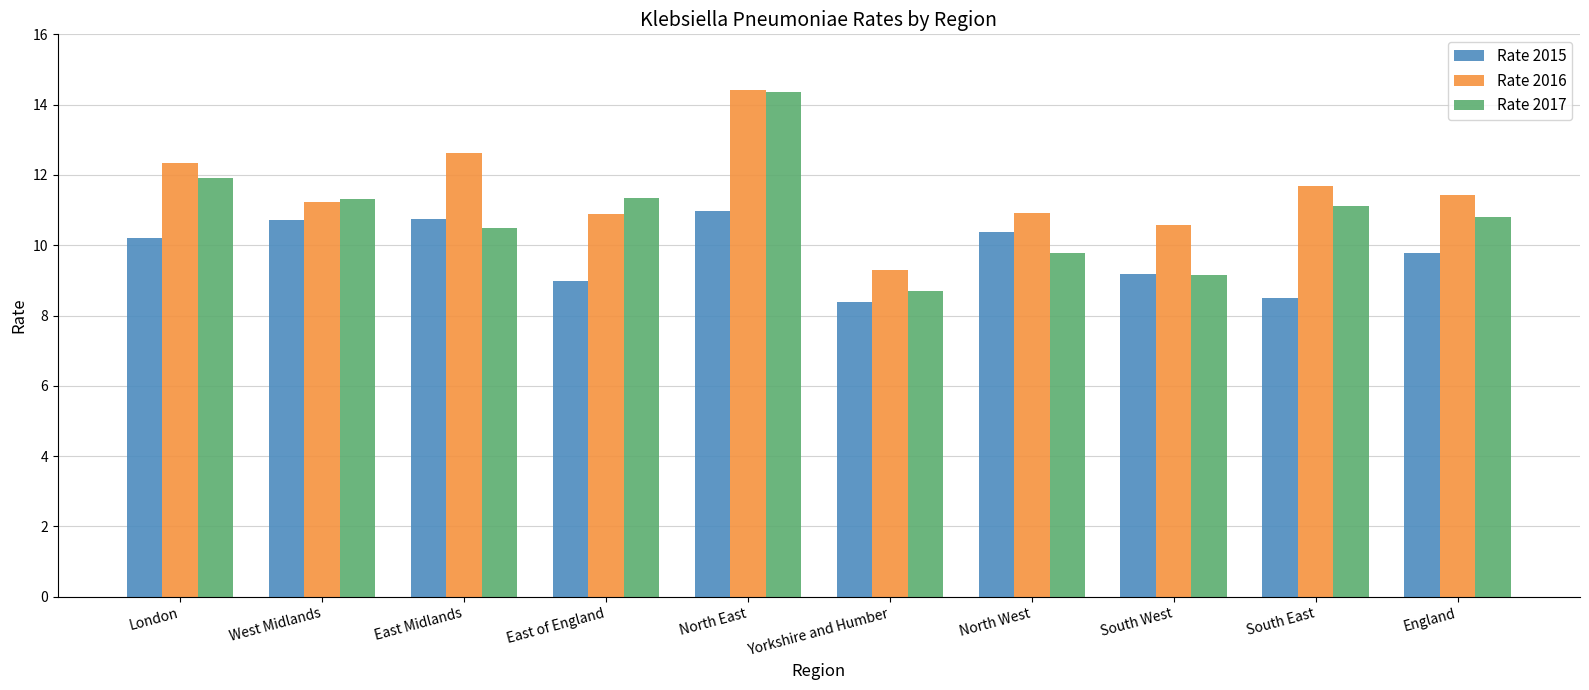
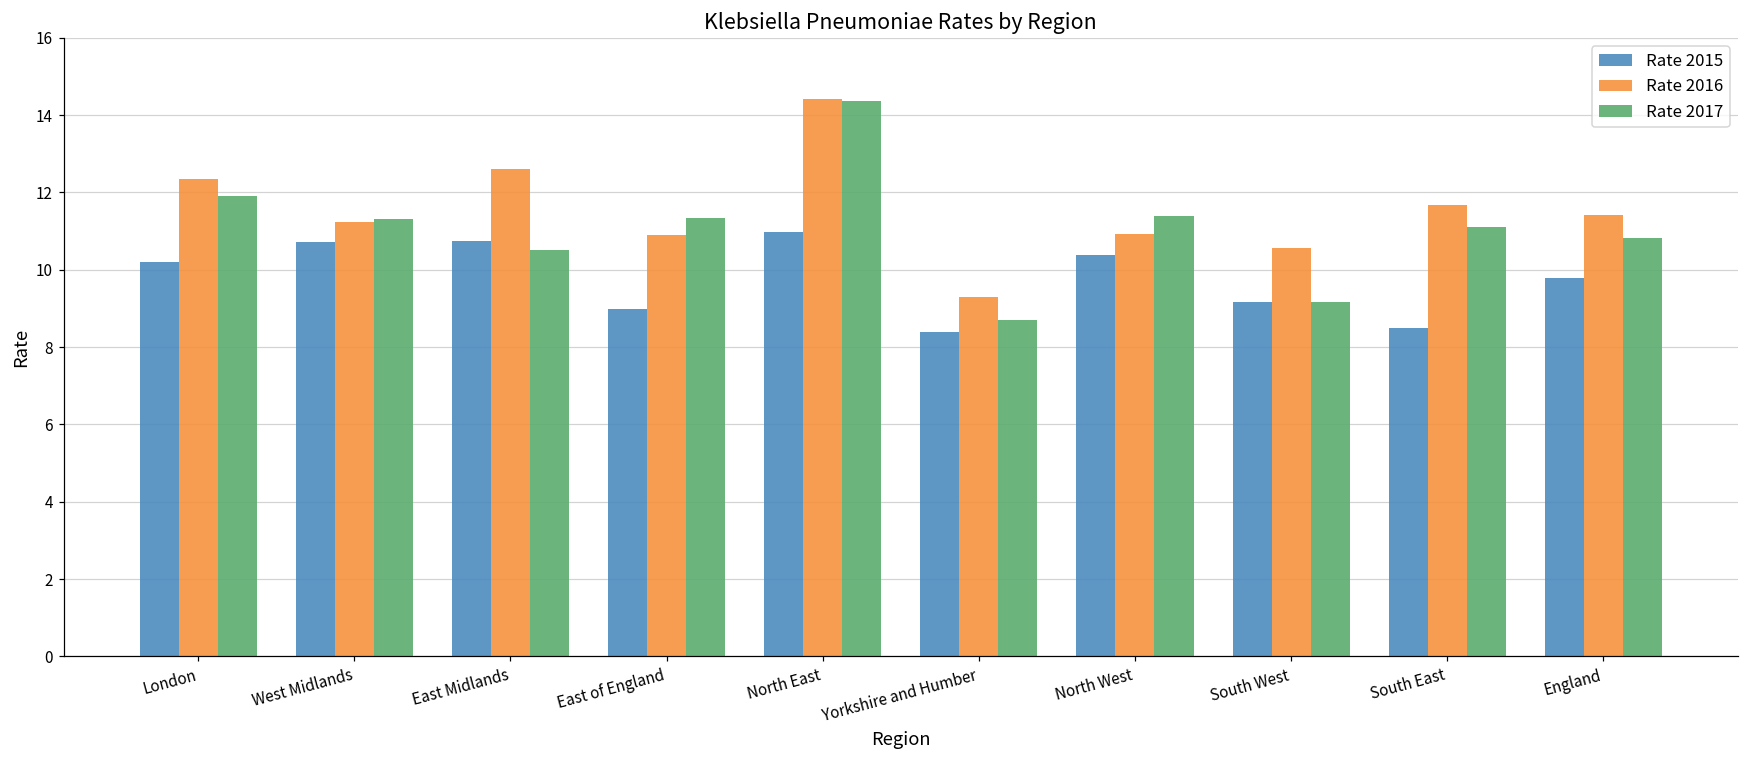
  {
    "Rate 2015": {
      "London": 10.2,
      "West Midlands": 10.7,
      "East Midlands": 10.8,
      "East of England": 9.0,
      "North East": 11.0,
      "Yorkshire and Humber": 8.4,
      "North West": 10.4,
      "South West": 9.2,
      "South East": 8.5,
      "England": 9.8
    },
    "Rate 2016": {
      "London": 12.3,
      "West Midlands": 11.2,
      "East Midlands": 12.6,
      "East of England": 10.9,
      "North East": 14.4,
      "Yorkshire and Humber": 9.3,
      "North West": 10.9,
      "South West": 10.6,
      "South East": 11.7,
      "England": 11.4
    },
    "Rate 2017": {
      "London": 11.9,
      "West Midlands": 11.3,
      "East Midlands": 10.5,
      "East of England": 11.3,
      "North East": 14.4,
      "Yorkshire and Humber": 8.7,
-     "North West": 9.8,
+     "North West": 11.4,
      "South West": 9.2,
      "South East": 11.1,
      "England": 10.8
    }
  }
